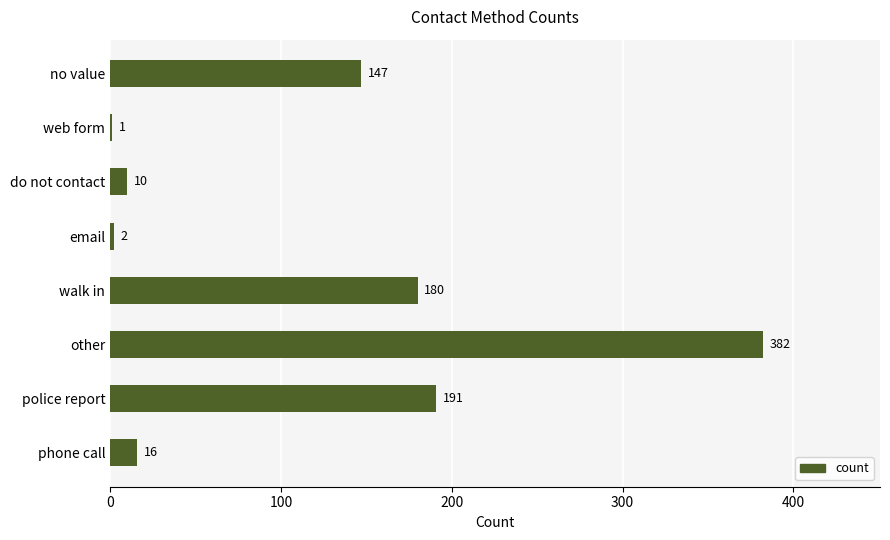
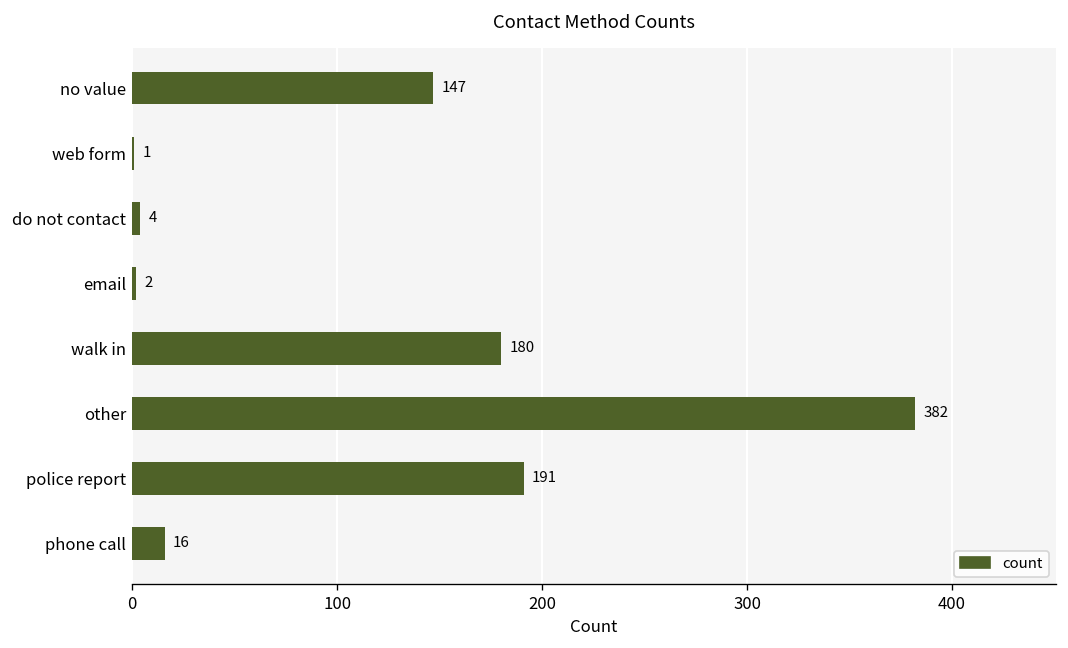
  {
    "no value": 147,
    "web form": 1,
-   "do not contact": 10,
+   "do not contact": 4,
    "email": 2,
    "walk in": 180,
    "other": 382,
    "police report": 191,
    "phone call": 16
  }
